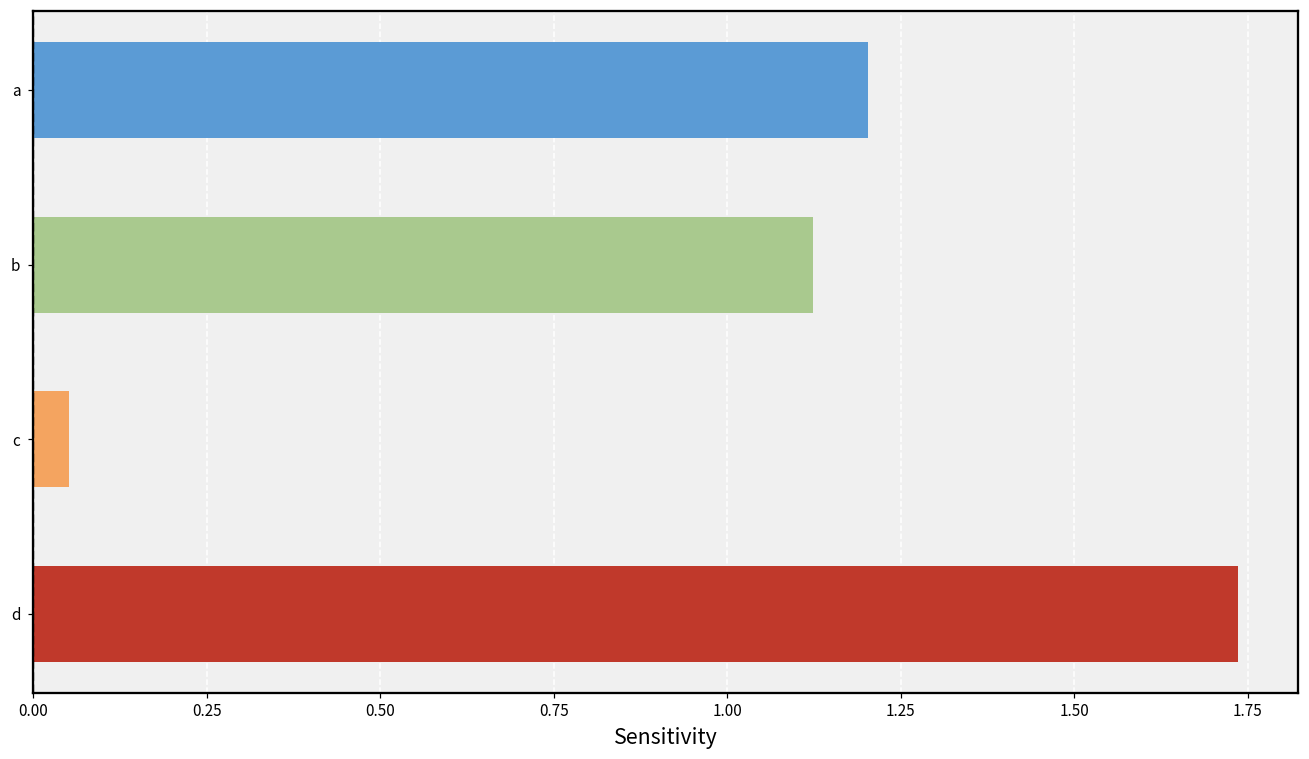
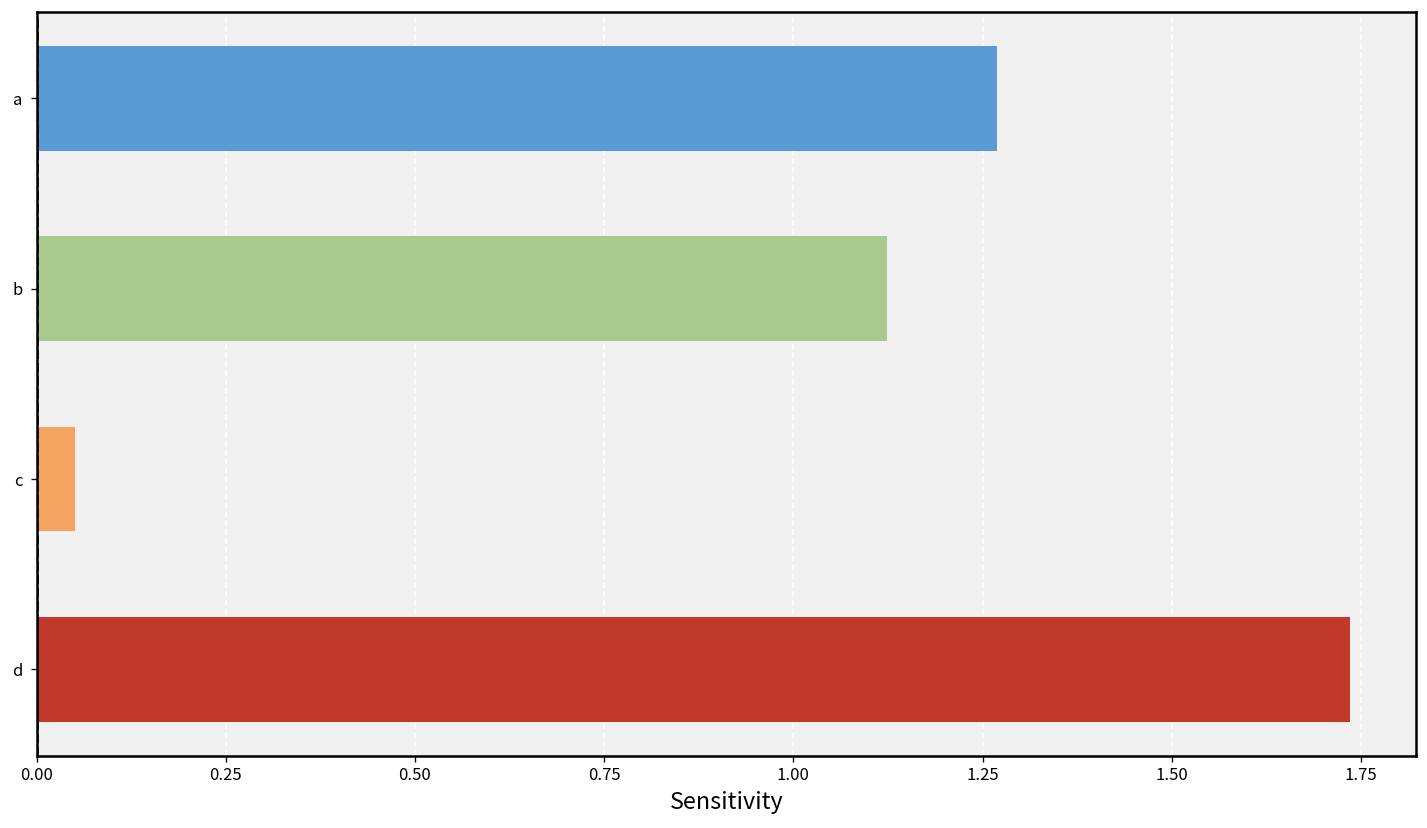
  {
-   "a": 1.20,
+   "a": 1.27,
    "b": 1.12,
    "c": 0.05,
    "d": 1.74
  }
